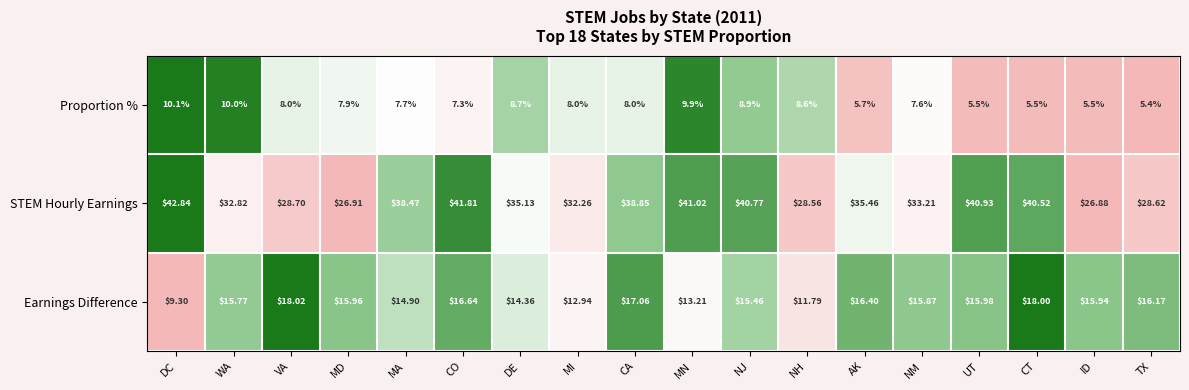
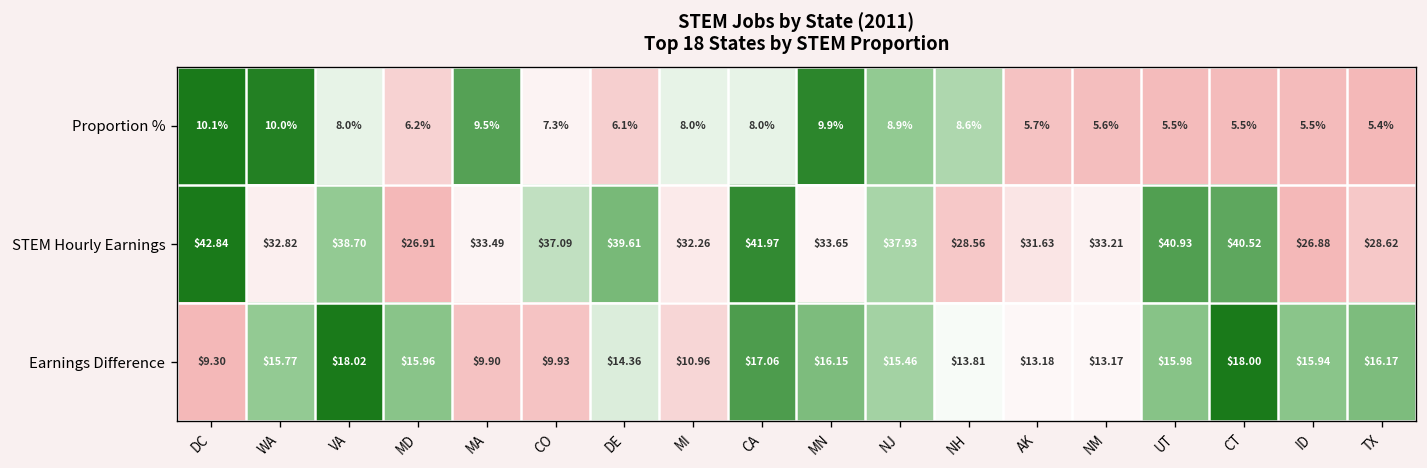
  {
    "Proportion %": {
      "DC": "10.1%",
      "WA": "10.0%",
      "VA": "8.0%",
-     "MD": "7.9%",
-     "MA": "7.7%",
+     "MD": "6.2%",
+     "MA": "9.5%",
      "CO": "7.3%",
-     "DE": "8.7%",
+     "DE": "6.1%",
      "MI": "8.0%",
      "CA": "8.0%",
      "MN": "9.9%",
      "NJ": "8.9%",
      "NH": "8.6%",
      "AK": "5.7%",
-     "NM": "7.6%",
+     "NM": "5.6%",
      "UT": "5.5%",
      "CT": "5.5%",
      "ID": "5.5%",
      "TX": "5.4%"
    },
    "STEM Hourly Earnings": {
      "DC": "$42.84",
      "WA": "$32.82",
-     "VA": "$28.70",
+     "VA": "$38.70",
      "MD": "$26.91",
-     "MA": "$38.47",
-     "CO": "$41.81",
-     "DE": "$35.13",
+     "MA": "$33.49",
+     "CO": "$37.09",
+     "DE": "$39.61",
      "MI": "$32.26",
-     "CA": "$38.85",
-     "MN": "$41.02",
-     "NJ": "$40.77",
+     "CA": "$41.97",
+     "MN": "$33.65",
+     "NJ": "$37.93",
      "NH": "$28.56",
-     "AK": "$35.46",
+     "AK": "$31.63",
      "NM": "$33.21",
      "UT": "$40.93",
      "CT": "$40.52",
      "ID": "$26.88",
      "TX": "$28.62"
    },
    "Earnings Difference": {
      "DC": "$9.30",
      "WA": "$15.77",
      "VA": "$18.02",
      "MD": "$15.96",
-     "MA": "$14.90",
-     "CO": "$16.64",
+     "MA": "$9.90",
+     "CO": "$9.93",
      "DE": "$14.36",
-     "MI": "$12.94",
+     "MI": "$10.96",
      "CA": "$17.06",
-     "MN": "$13.21",
+     "MN": "$16.15",
      "NJ": "$15.46",
-     "NH": "$11.79",
-     "AK": "$16.40",
-     "NM": "$15.87",
+     "NH": "$13.81",
+     "AK": "$13.18",
+     "NM": "$13.17",
      "UT": "$15.98",
      "CT": "$18.00",
      "ID": "$15.94",
      "TX": "$16.17"
    }
  }
